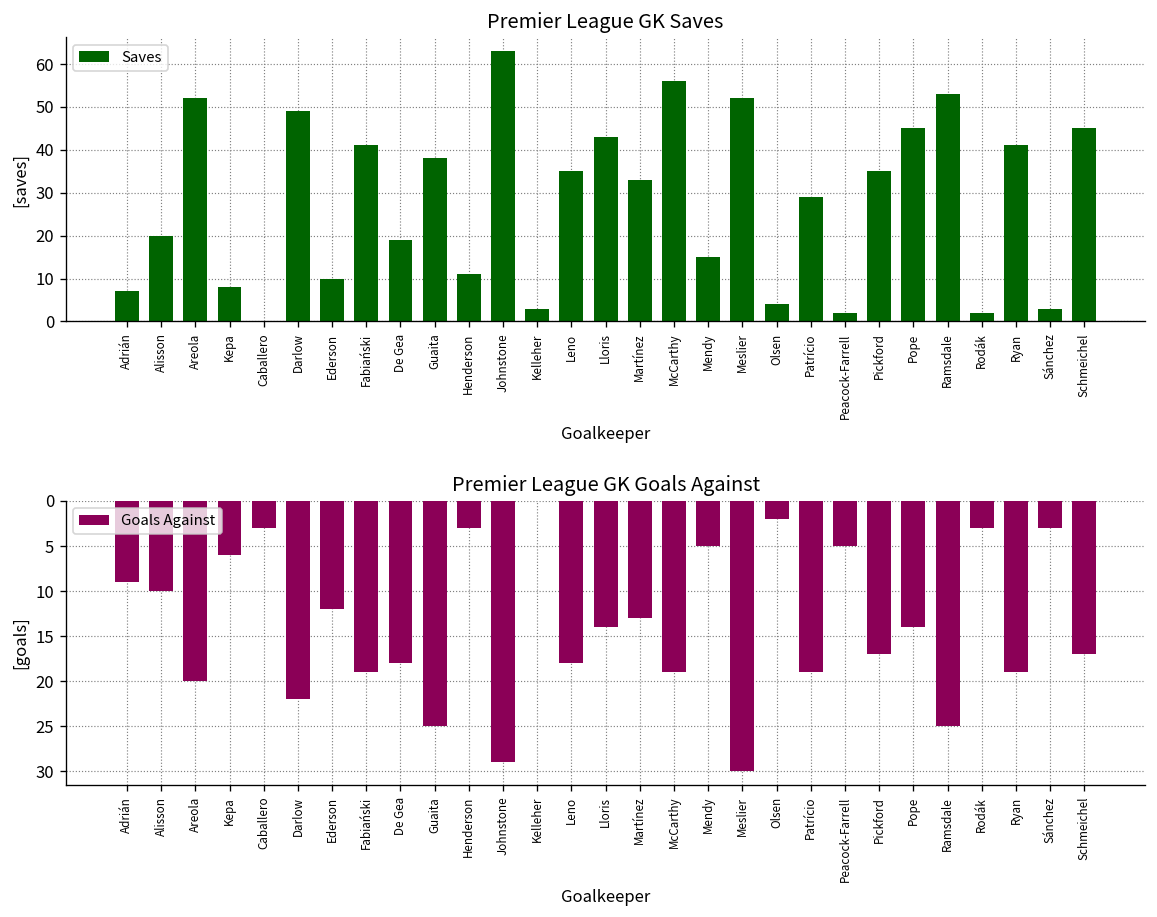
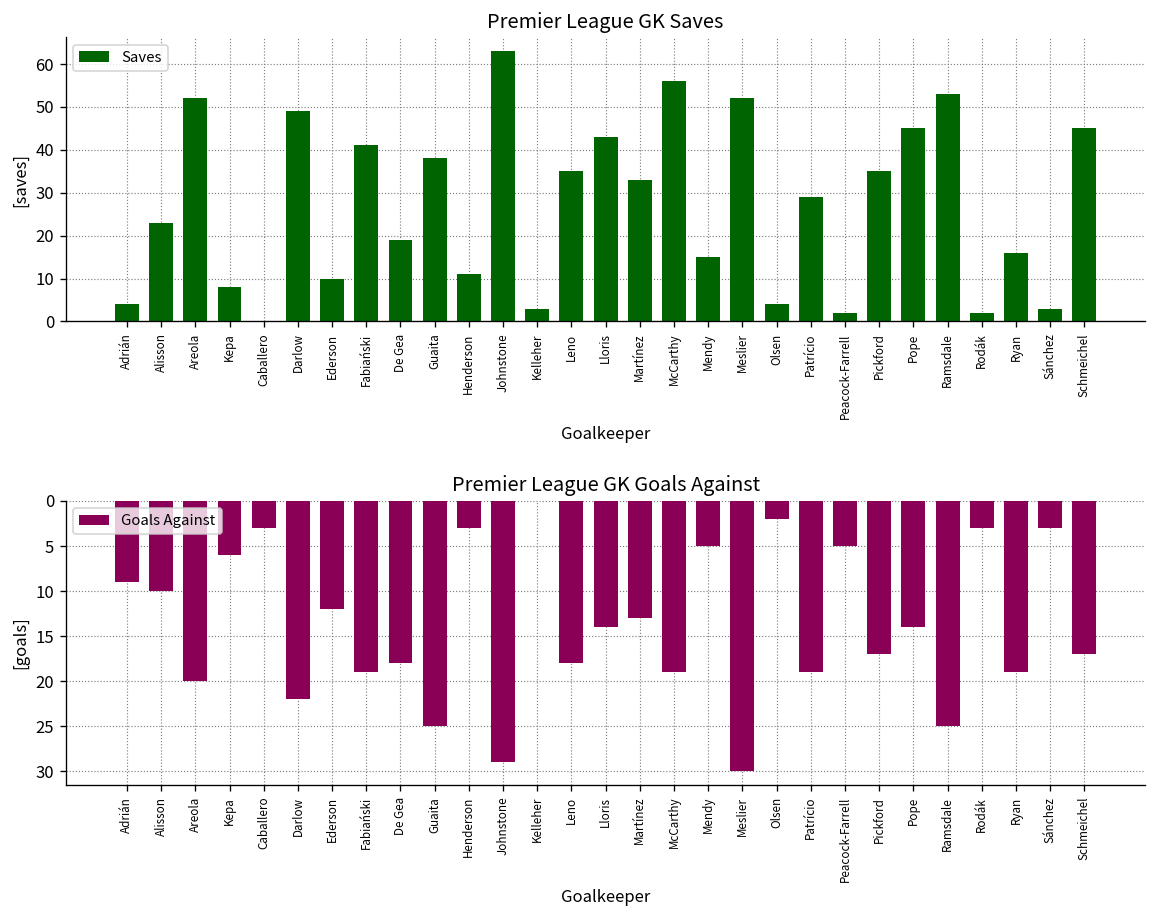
  {
    "Premier League GK Saves": {
-     "Adrián": 7,
-     "Alisson": 20,
+     "Adrián": 4,
+     "Alisson": 23,
      "Areola": 52,
      "Kepa": 8,
      "Caballero": 0,
      "Darlow": 49,
      "Ederson": 10,
      "Fabiański": 41,
      "De Gea": 19,
      "Guaita": 38,
      "Henderson": 11,
      "Johnstone": 63,
      "Kelleher": 3,
      "Leno": 35,
      "Lloris": 43,
      "Martínez": 33,
      "McCarthy": 56,
      "Mendy": 15,
      "Meslier": 52,
      "Olsen": 4,
      "Patrício": 29,
      "Peacock-Farrell": 2,
      "Pickford": 35,
      "Pope": 45,
      "Ramsdale": 53,
      "Rodák": 2,
-     "Ryan": 41,
+     "Ryan": 16,
      "Sánchez": 3,
      "Schmeichel": 45
    }
  }
